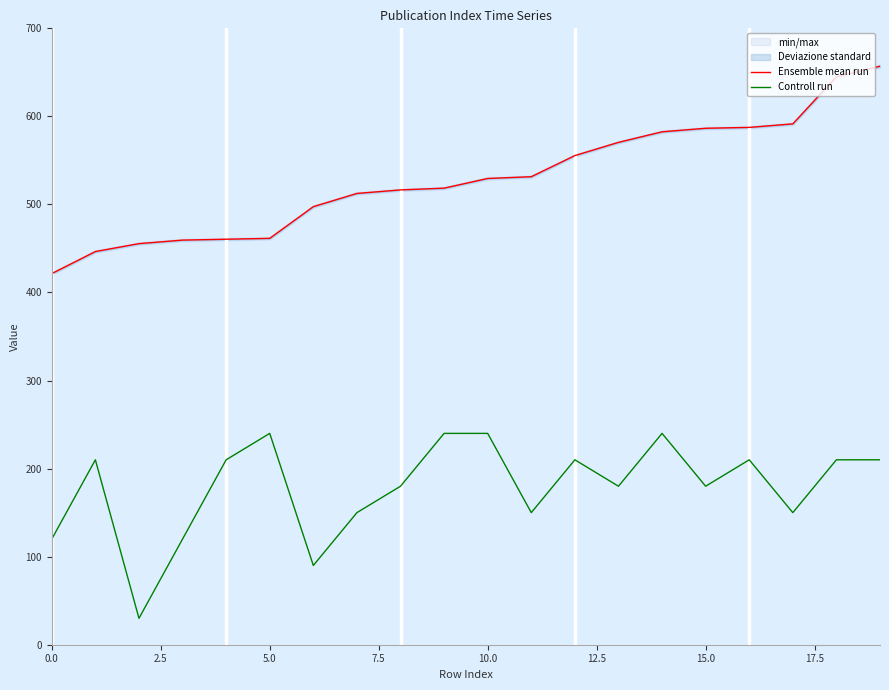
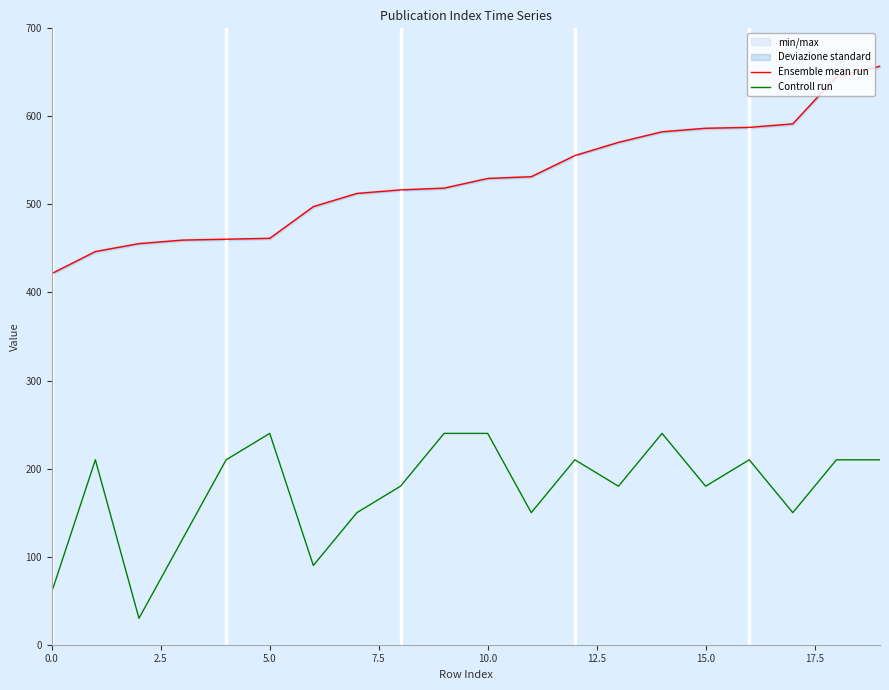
  {
    "Controll run": {
-     "0.0": 120,
+     "0.0": 60,
      "5.0": 240,
      "10.0": 240,
      "15.0": 180
    }
  }
